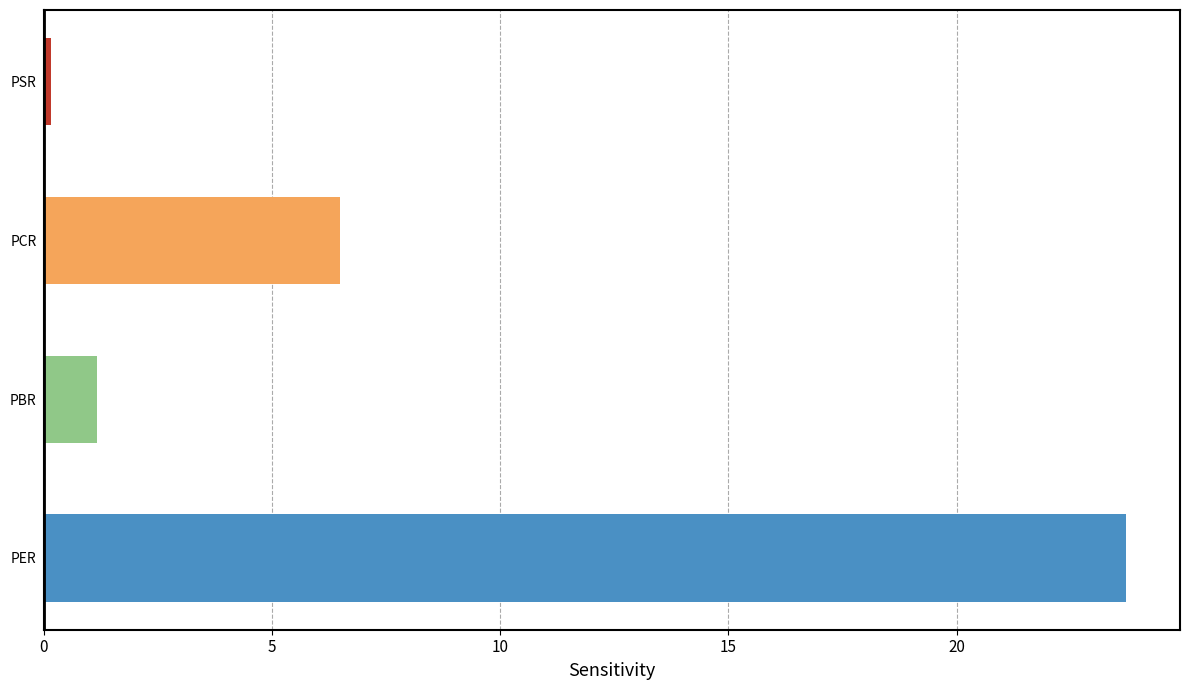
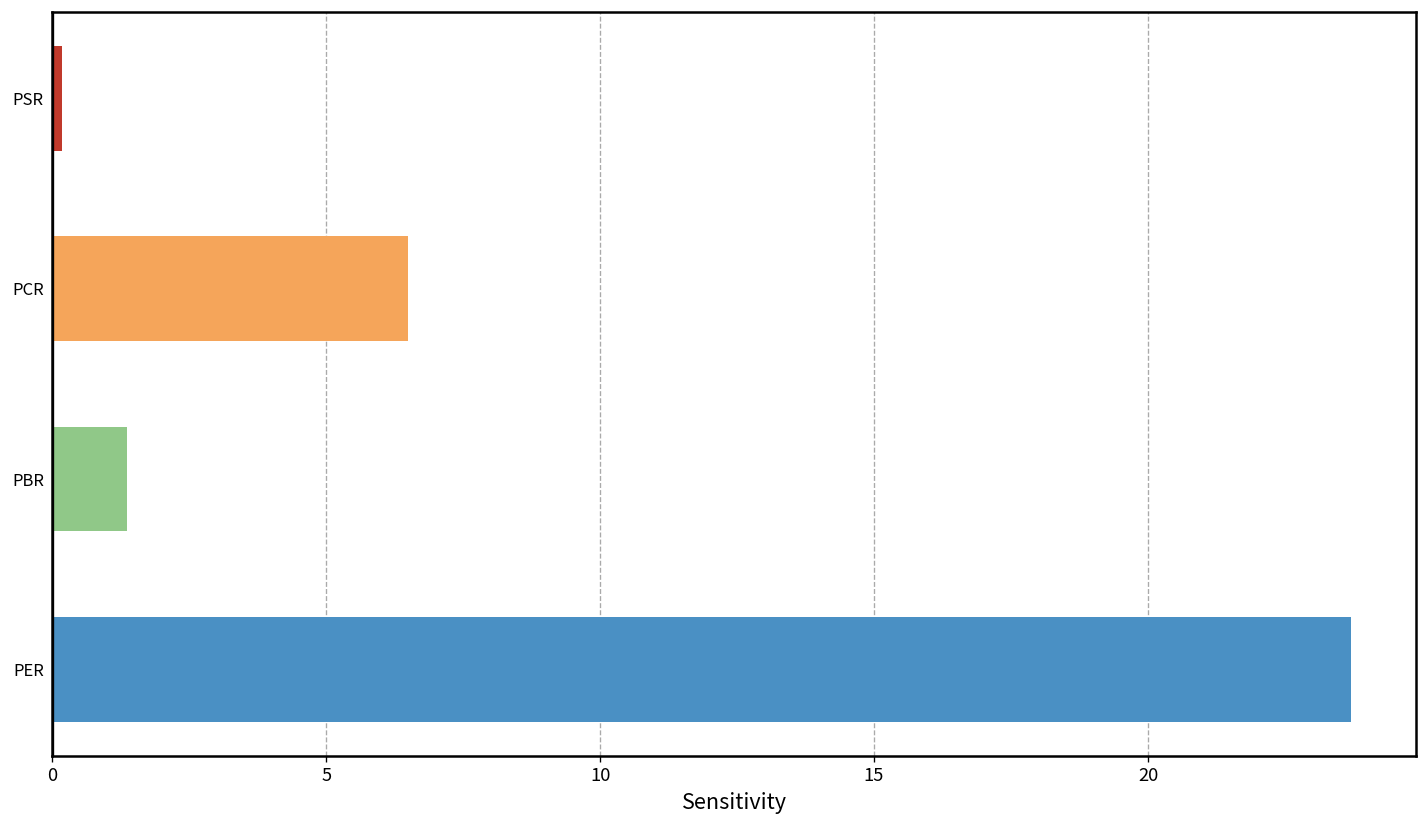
  {
    "PSR": 0.2,
    "PCR": 6.5,
-   "PBR": 1.2,
+   "PBR": 1.4,
    "PER": 23.7
  }
